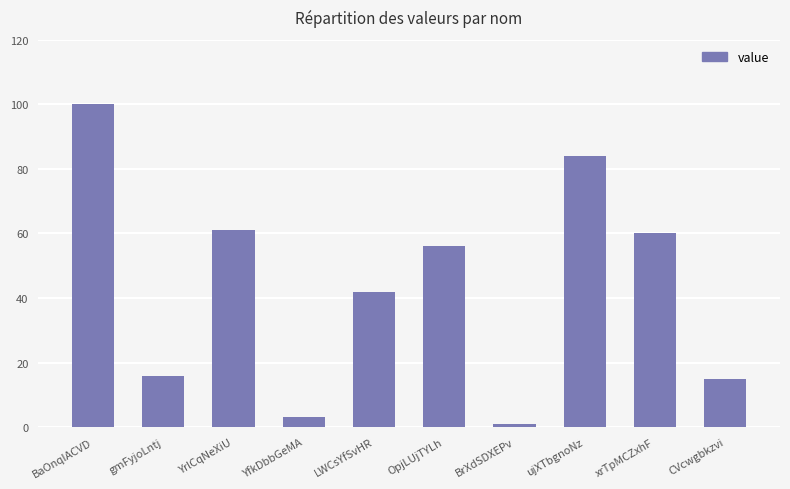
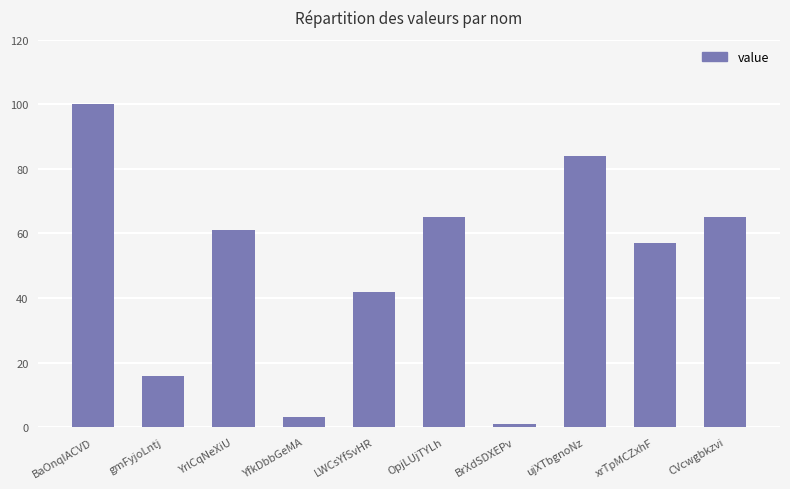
  {
    "BaOnqIACVD": 100,
    "gmFyjoLntj": 16,
    "YrlCqNeXiU": 61,
    "YfkDbbGeMA": 3,
    "LWCsYfSvHR": 42,
-   "OpjLUjTYLh": 56,
+   "OpjLUjTYLh": 65,
    "BrXdSDXEPv": 1,
    "ujXTbgnoNz": 84,
-   "xrTpMCZxhF": 60,
-   "CVcwgbkzvi": 15
+   "xrTpMCZxhF": 57,
+   "CVcwgbkzvi": 65
  }
